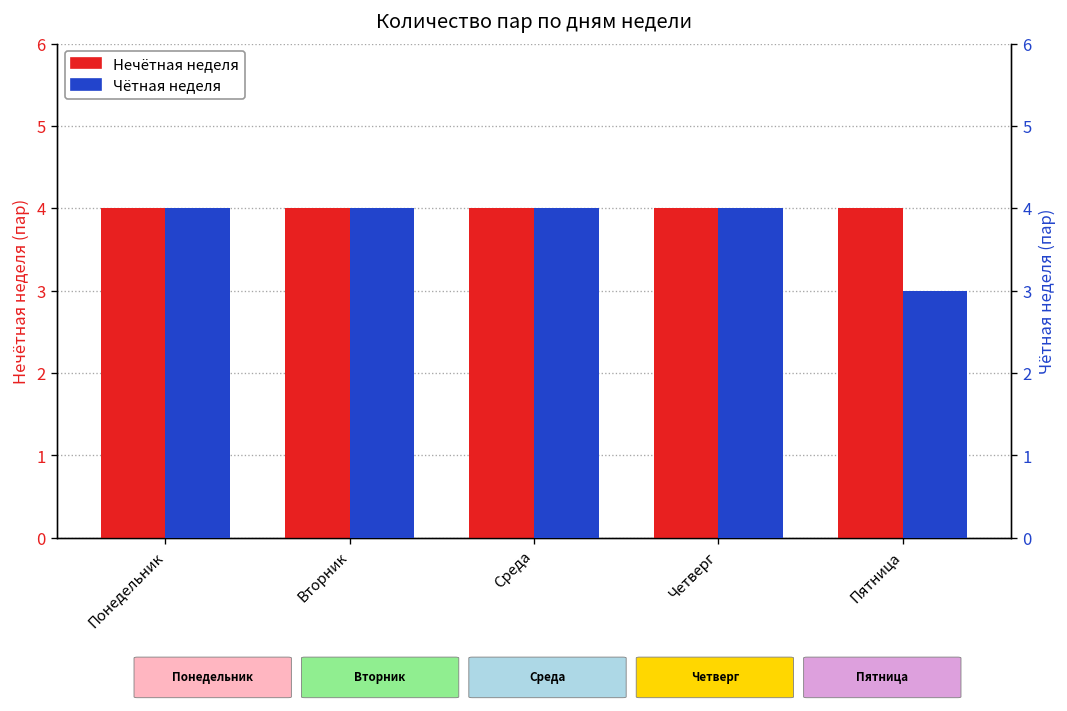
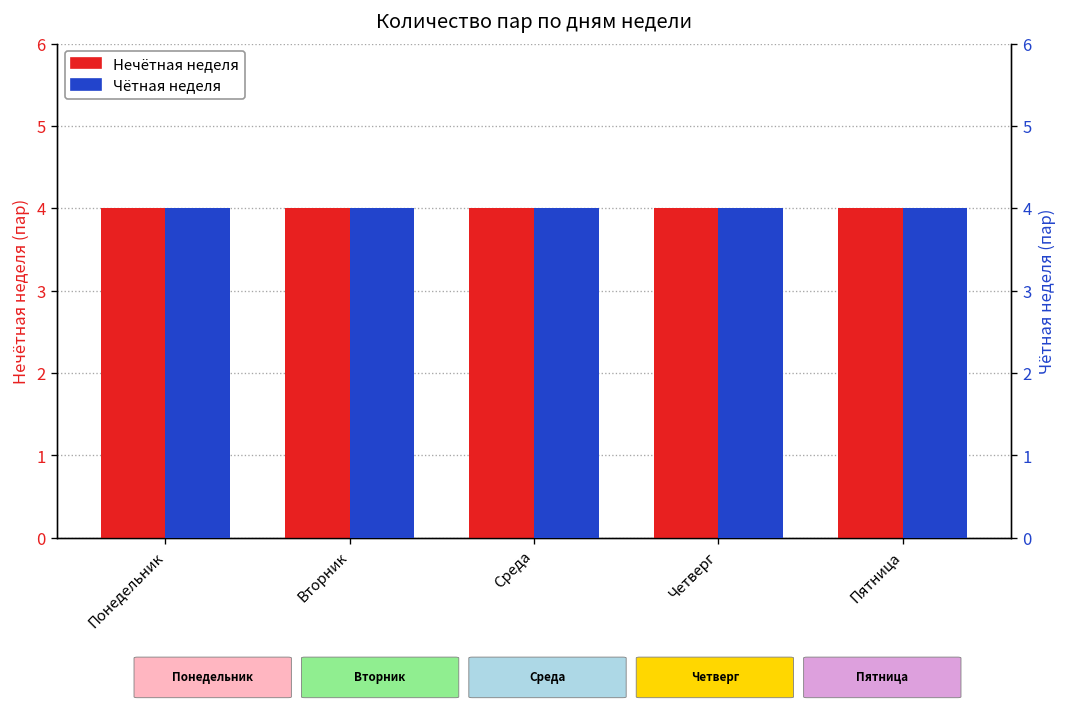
  {
    "Нечётная неделя": {
      "Понедельник": 4.0,
      "Вторник": 4.0,
      "Среда": 4.0,
      "Четверг": 4.0,
      "Пятница": 4.0
    },
    "Чётная неделя": {
      "Понедельник": 4,
      "Вторник": 4,
      "Среда": 4,
      "Четверг": 4,
-     "Пятница": 3
+     "Пятница": 4
    }
  }
